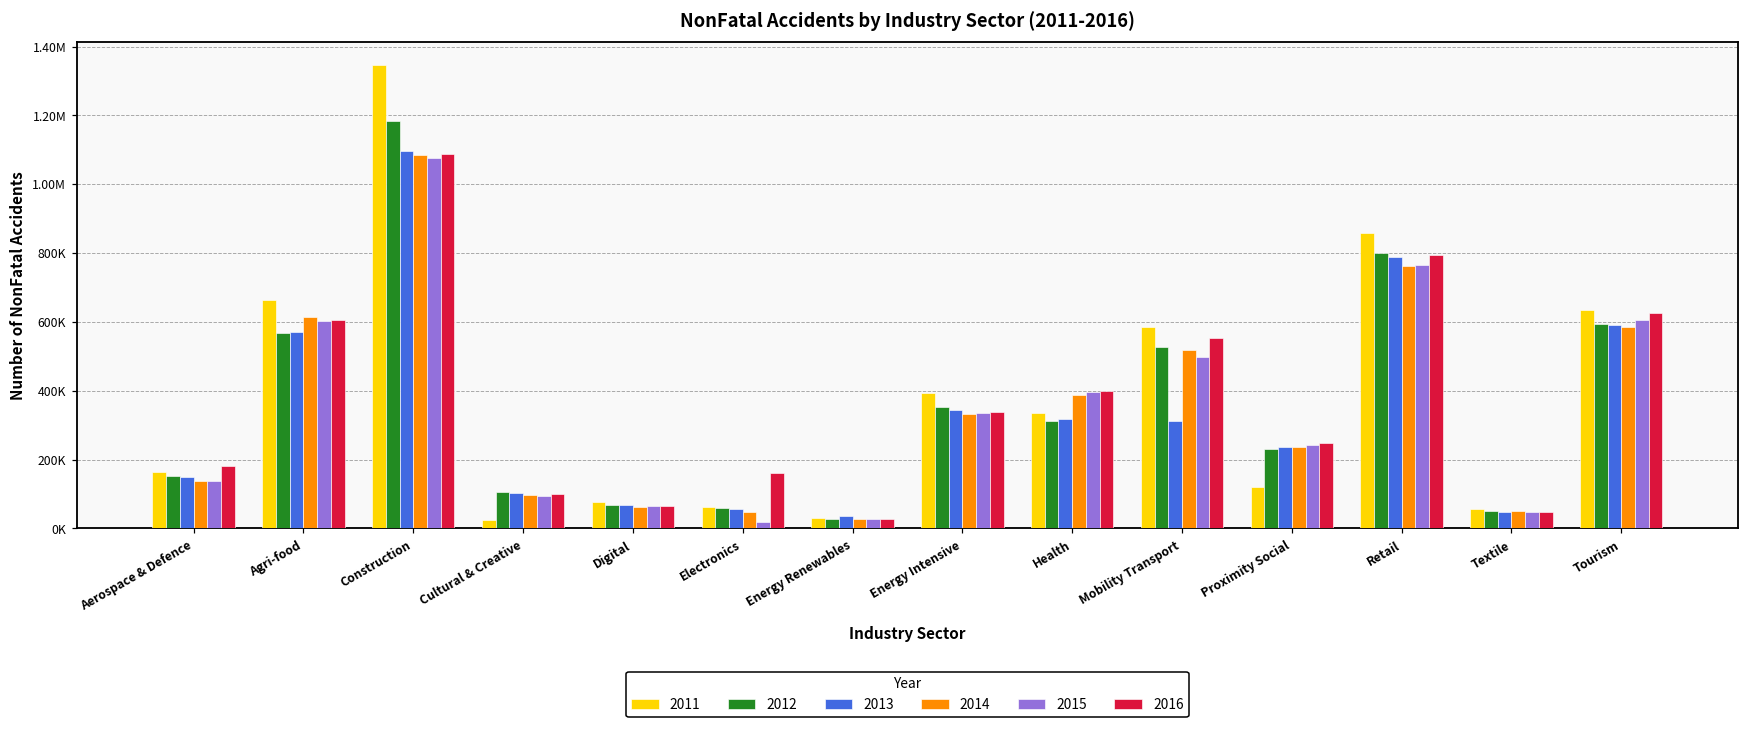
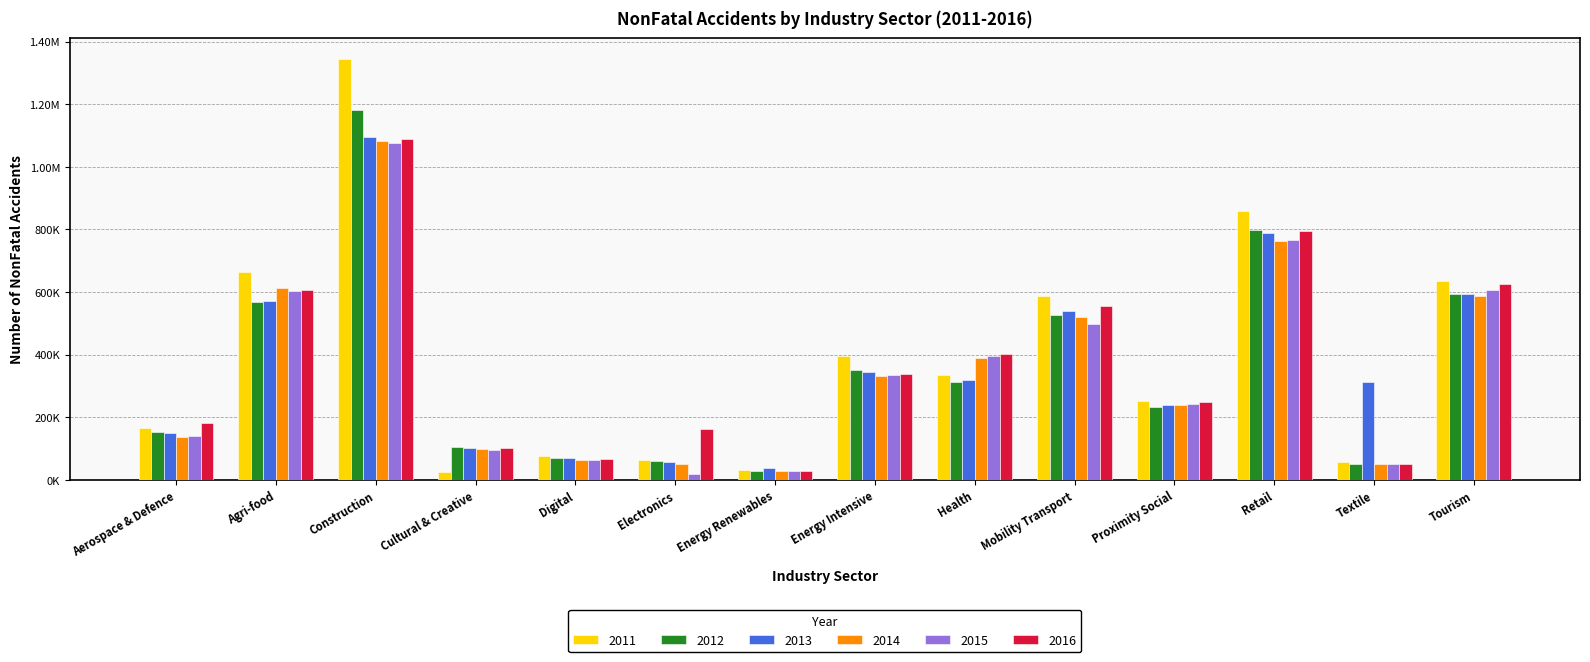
  {
    "2011": {
      "Aerospace & Defence": 160000,
      "Agri-food": 660000,
      "Construction": 1350000,
      "Cultural & Creative": 20000,
      "Digital": 80000,
      "Electronics": 60000,
      "Energy Renewables": 30000,
      "Energy Intensive": 390000,
      "Health": 340000,
      "Mobility Transport": 590000,
-     "Proximity Social": 120000,
+     "Proximity Social": 250000,
      "Retail": 860000,
      "Textile": 60000,
      "Tourism": 630000
    },
    "2012": {
      "Aerospace & Defence": 150000,
      "Agri-food": 570000,
      "Construction": 1180000,
      "Cultural & Creative": 100000,
      "Digital": 70000,
      "Electronics": 60000,
      "Energy Renewables": 30000,
      "Energy Intensive": 350000,
      "Health": 310000,
      "Mobility Transport": 530000,
      "Proximity Social": 230000,
      "Retail": 800000,
      "Textile": 50000,
      "Tourism": 590000
    },
    "2013": {
      "Aerospace & Defence": 150000,
      "Agri-food": 570000,
      "Construction": 1100000,
      "Cultural & Creative": 100000,
      "Digital": 70000,
      "Electronics": 60000,
      "Energy Renewables": 40000,
      "Energy Intensive": 340000,
      "Health": 320000,
-     "Mobility Transport": 310000,
+     "Mobility Transport": 540000,
      "Proximity Social": 240000,
      "Retail": 790000,
-     "Textile": 50000,
+     "Textile": 310000,
      "Tourism": 590000
    },
    "2014": {
      "Aerospace & Defence": 140000,
      "Agri-food": 610000,
      "Construction": 1080000,
      "Cultural & Creative": 100000,
      "Digital": 60000,
      "Electronics": 50000,
      "Energy Renewables": 30000,
      "Energy Intensive": 330000,
      "Health": 390000,
      "Mobility Transport": 520000,
      "Proximity Social": 240000,
      "Retail": 760000,
      "Textile": 50000,
      "Tourism": 590000
    },
    "2015": {
      "Aerospace & Defence": 140000,
      "Agri-food": 600000,
      "Construction": 1080000,
      "Cultural & Creative": 90000,
      "Digital": 60000,
      "Electronics": 20000,
      "Energy Renewables": 30000,
      "Energy Intensive": 330000,
      "Health": 400000,
      "Mobility Transport": 500000,
      "Proximity Social": 240000,
      "Retail": 770000,
      "Textile": 50000,
      "Tourism": 610000
    },
    "2016": {
      "Aerospace & Defence": 180000,
      "Agri-food": 610000,
      "Construction": 1090000,
      "Cultural & Creative": 100000,
      "Digital": 70000,
      "Electronics": 160000,
      "Energy Renewables": 30000,
      "Energy Intensive": 340000,
      "Health": 400000,
      "Mobility Transport": 550000,
      "Proximity Social": 250000,
      "Retail": 800000,
      "Textile": 50000,
      "Tourism": 630000
    }
  }
